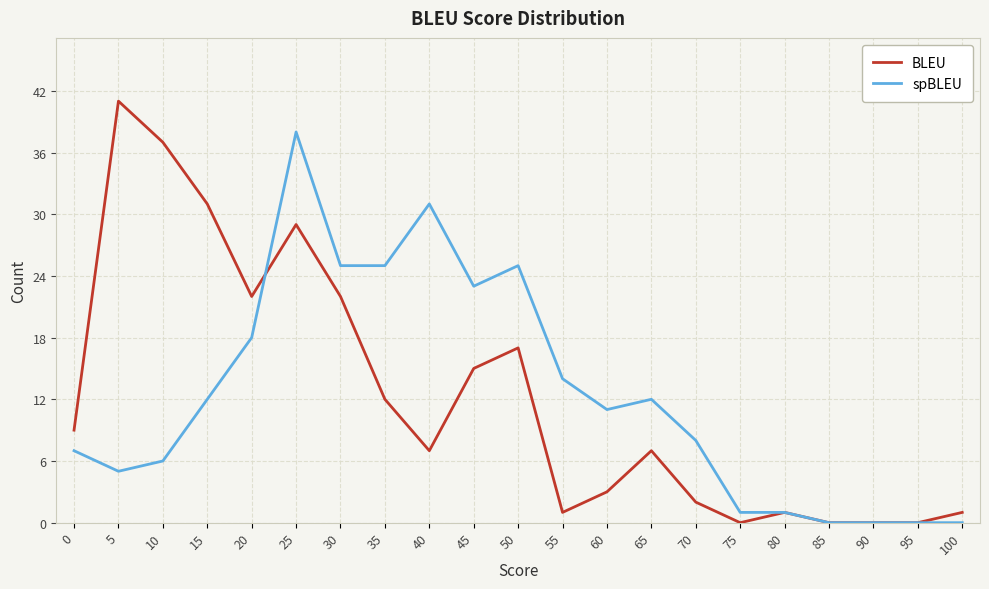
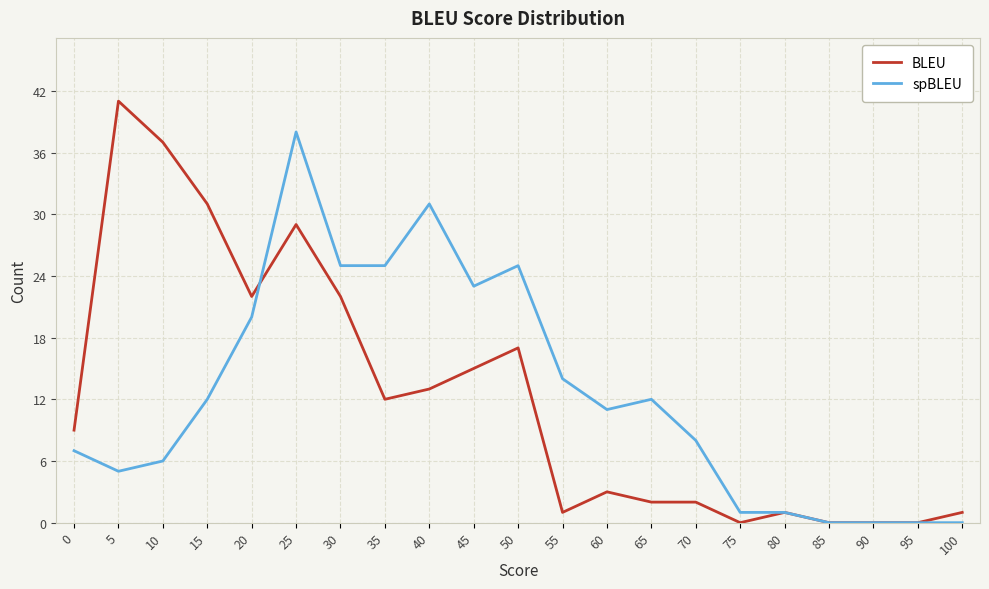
  {
    "BLEU": {
      "0": 9,
      "5": 41,
      "10": 37,
      "15": 31,
      "20": 22,
      "25": 29,
      "30": 22,
      "35": 12,
-     "40": 7,
+     "40": 13,
      "45": 15,
      "50": 17,
      "55": 1,
      "60": 3,
-     "65": 7,
+     "65": 2,
      "70": 2,
      "75": 0,
      "100": 1
    },
    "spBLEU": {
      "0": 7,
      "5": 5,
      "10": 6,
      "15": 12,
-     "20": 18,
+     "20": 20,
      "25": 38,
      "30": 25,
      "35": 25,
      "40": 31,
      "45": 23,
      "50": 25,
      "55": 14,
      "60": 11,
      "65": 12,
      "70": 8,
      "75": 1,
      "100": 0
    }
  }
